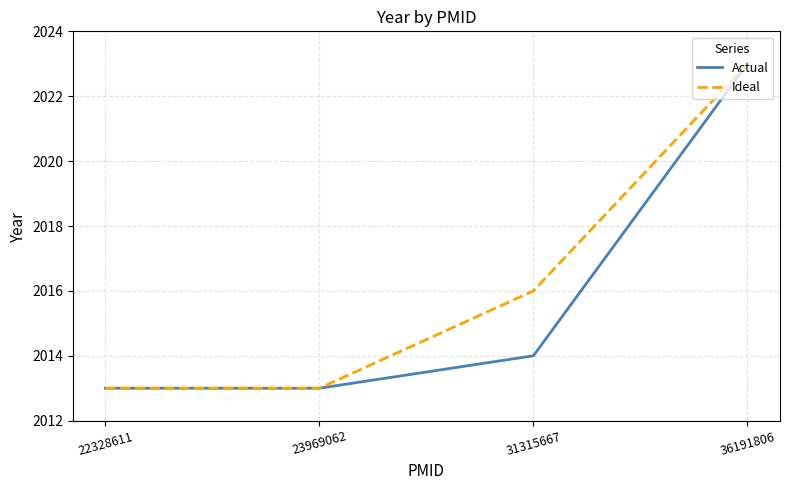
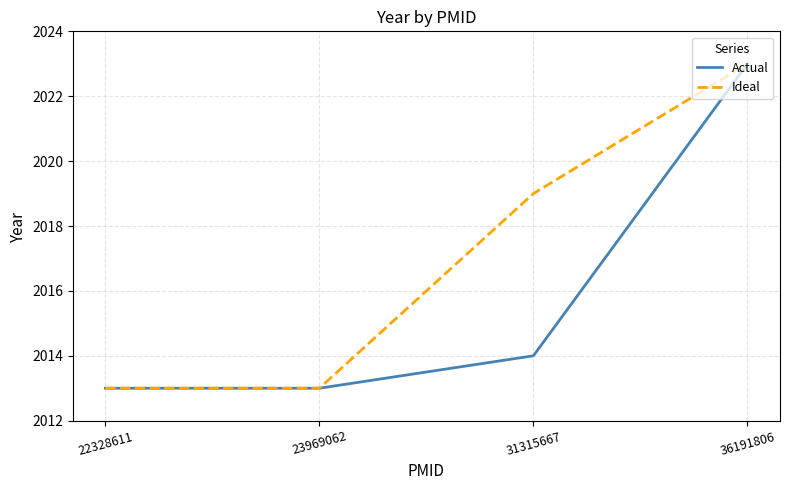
  {
    "Actual": {
      "31315667": 2014
    },
    "Ideal": {
-     "31315667": 2016
+     "31315667": 2019
    }
  }
